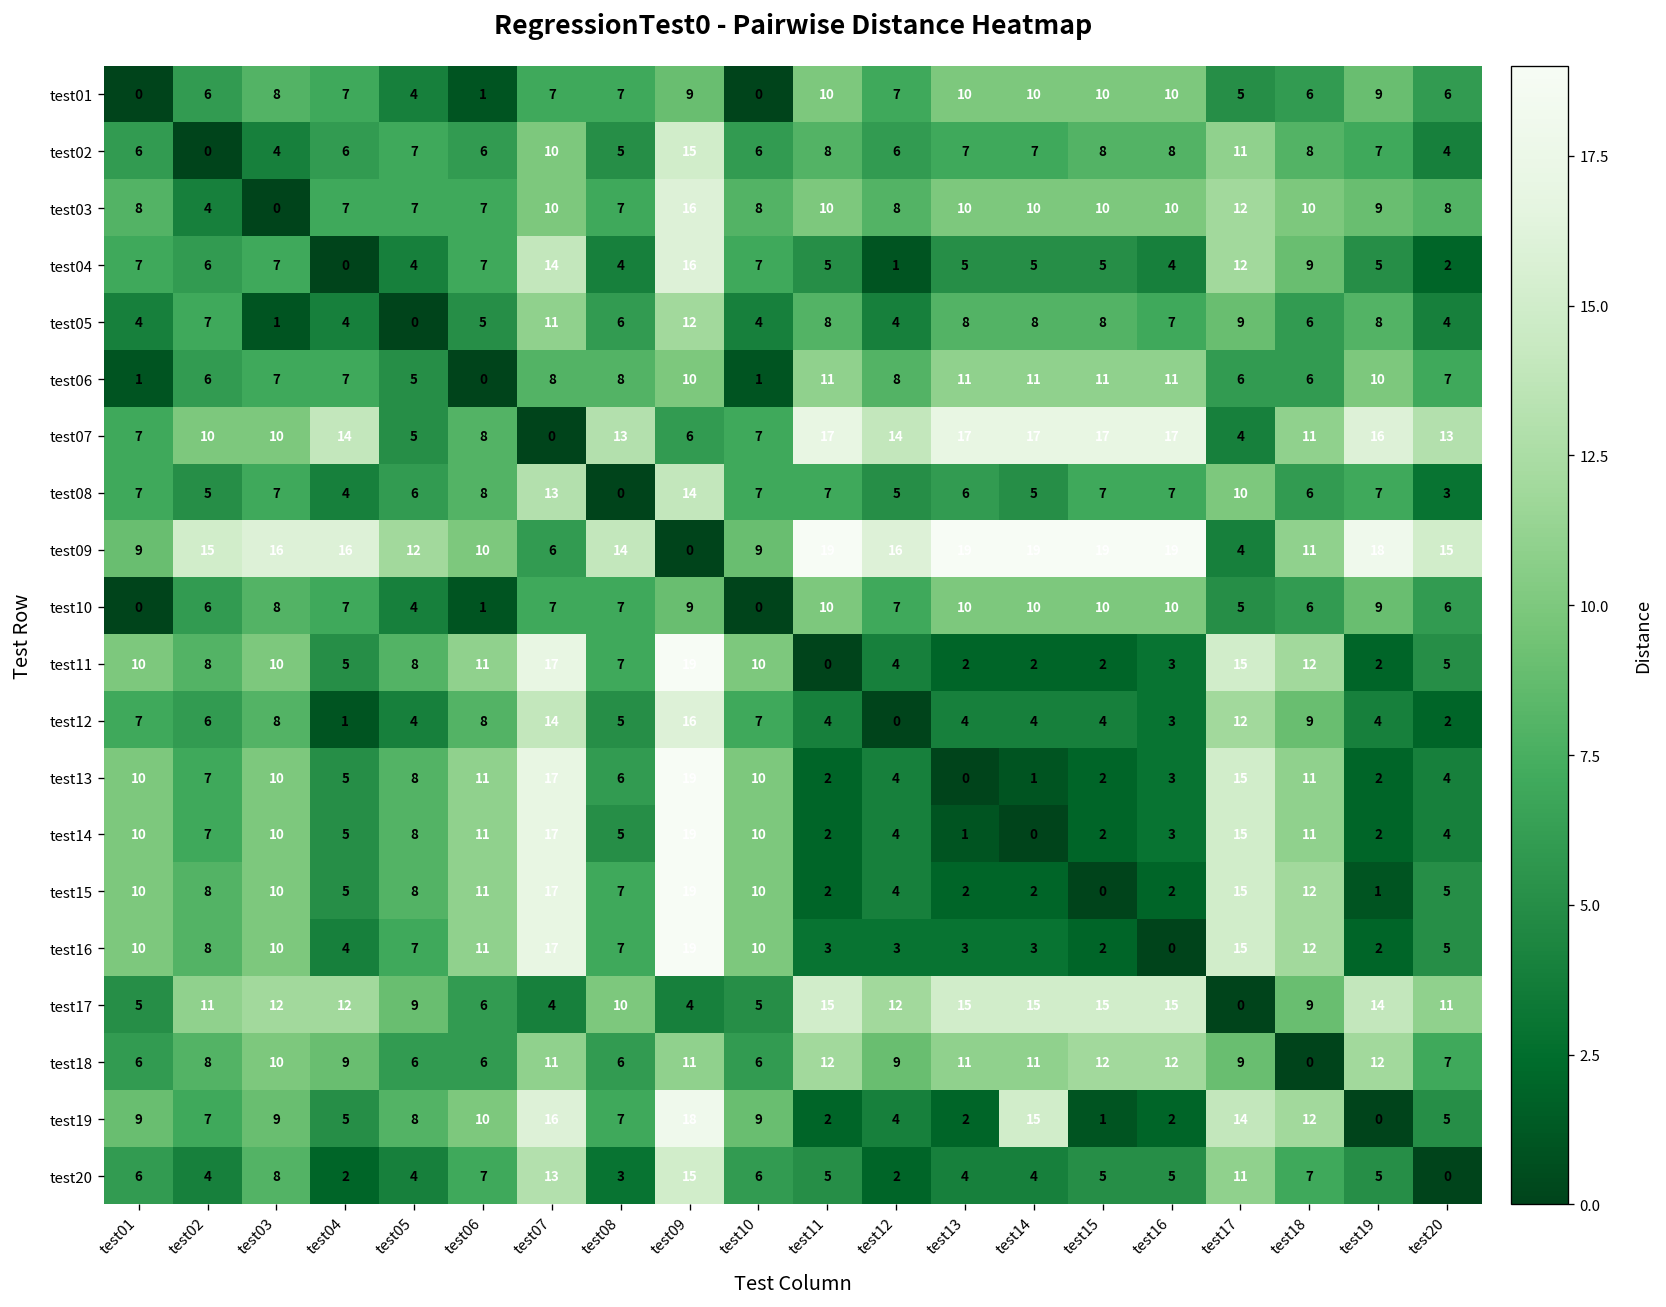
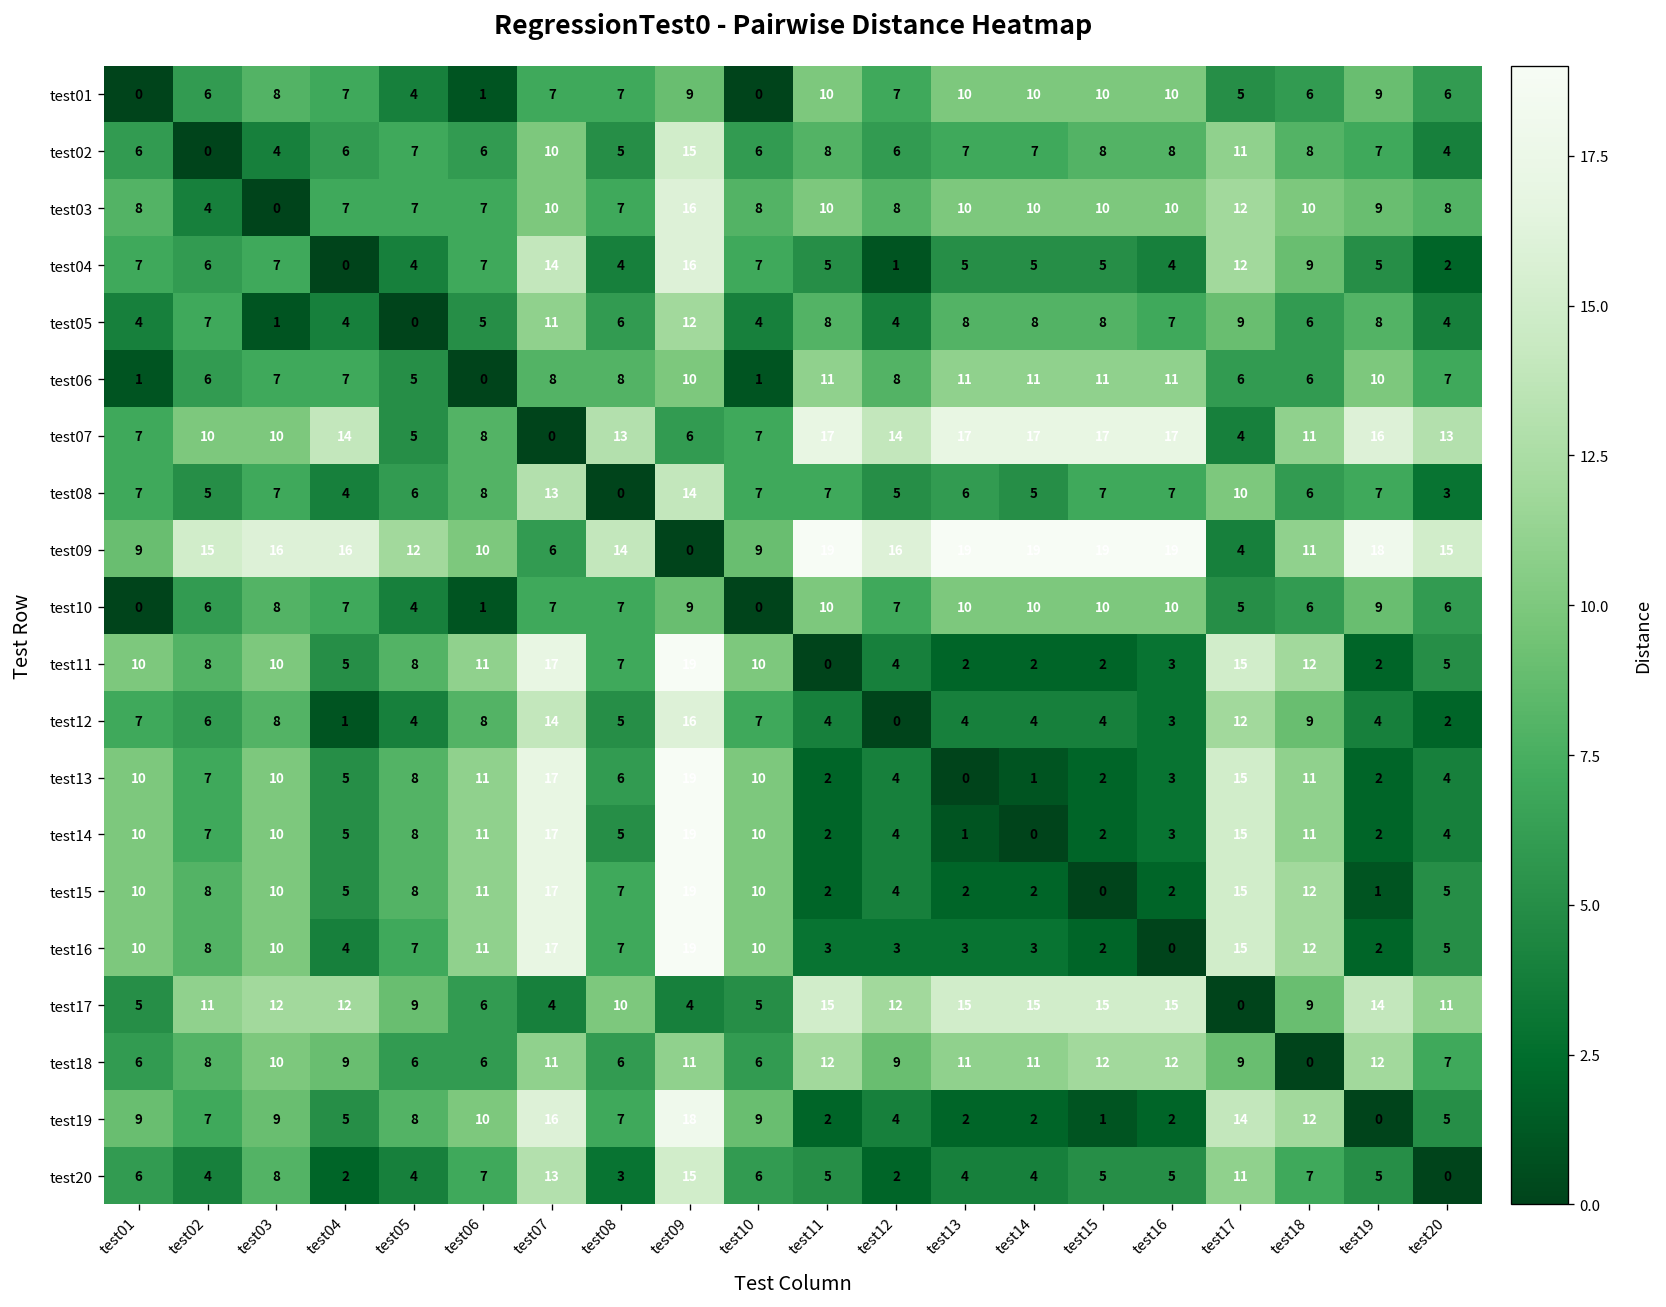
  {
    "test19": {
      "test01": 9,
      "test02": 7,
      "test03": 9,
      "test04": 5,
      "test05": 8,
      "test06": 10,
      "test08": 7,
      "test10": 9,
      "test11": 2,
      "test12": 4,
      "test13": 2,
-     "test14": 15,
+     "test14": 2,
      "test15": 1,
      "test16": 2,
      "test17": 14,
      "test18": 12,
      "test19": 0,
      "test20": 5
    }
  }
